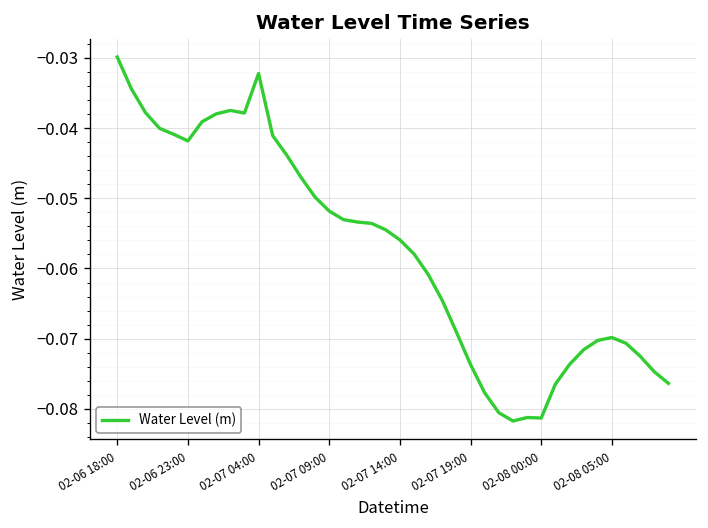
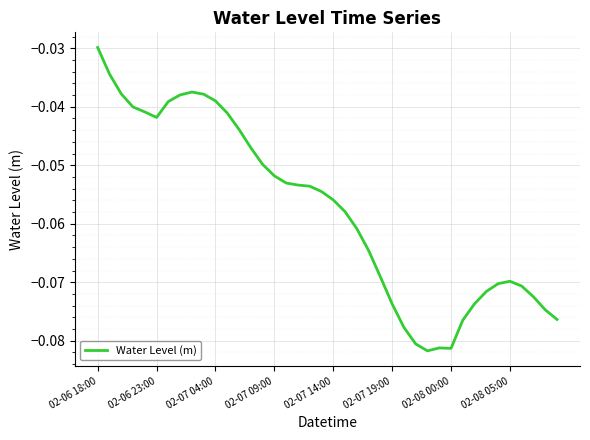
  {
    "02-06 18:00": -0.030,
    "02-06 23:00": -0.042,
-   "02-07 04:00": -0.032,
+   "02-07 04:00": -0.039,
    "02-07 09:00": -0.052,
    "02-07 14:00": -0.056,
    "02-07 19:00": -0.074,
    "02-08 00:00": -0.081,
    "02-08 05:00": -0.070
  }
